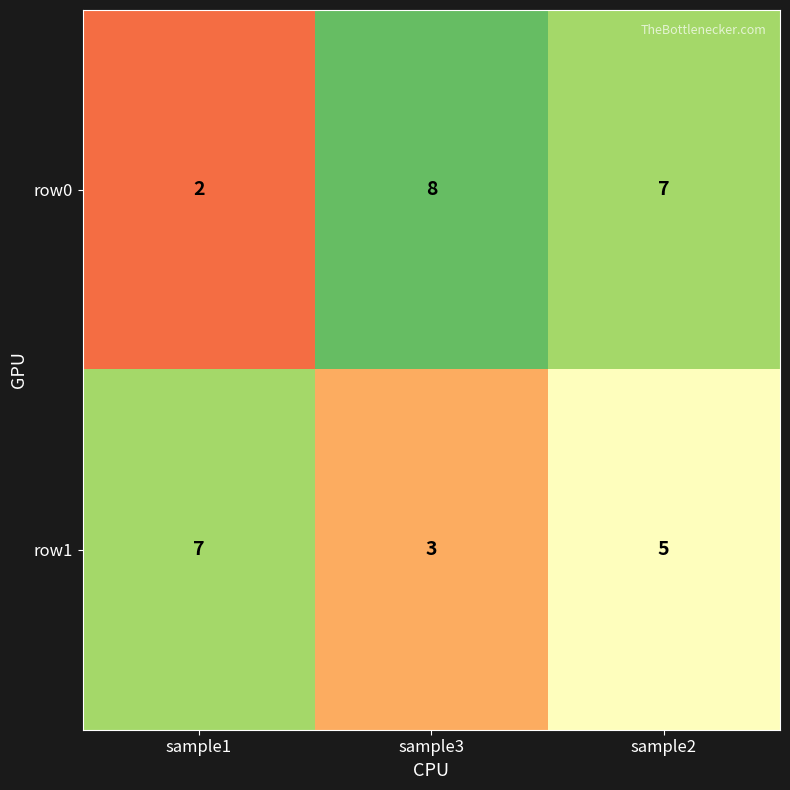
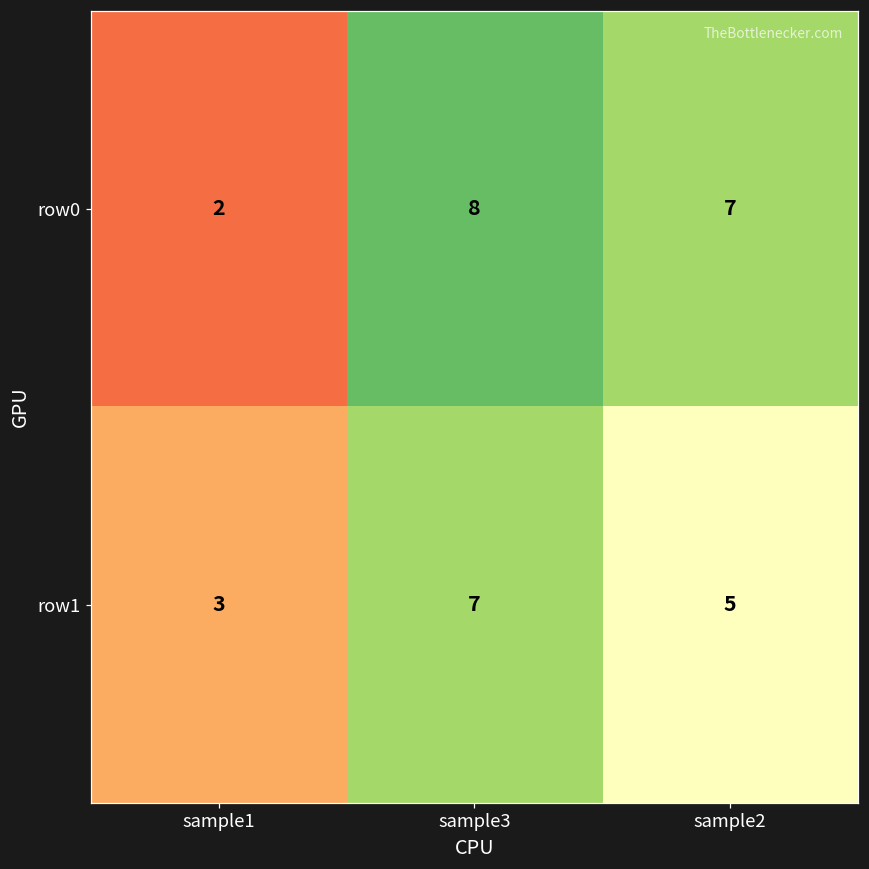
  {
    "row0": {
      "sample1": 2,
      "sample3": 8
    },
    "row1": {
-     "sample1": 7,
-     "sample3": 3,
+     "sample1": 3,
+     "sample3": 7,
      "sample2": 5
    }
  }
